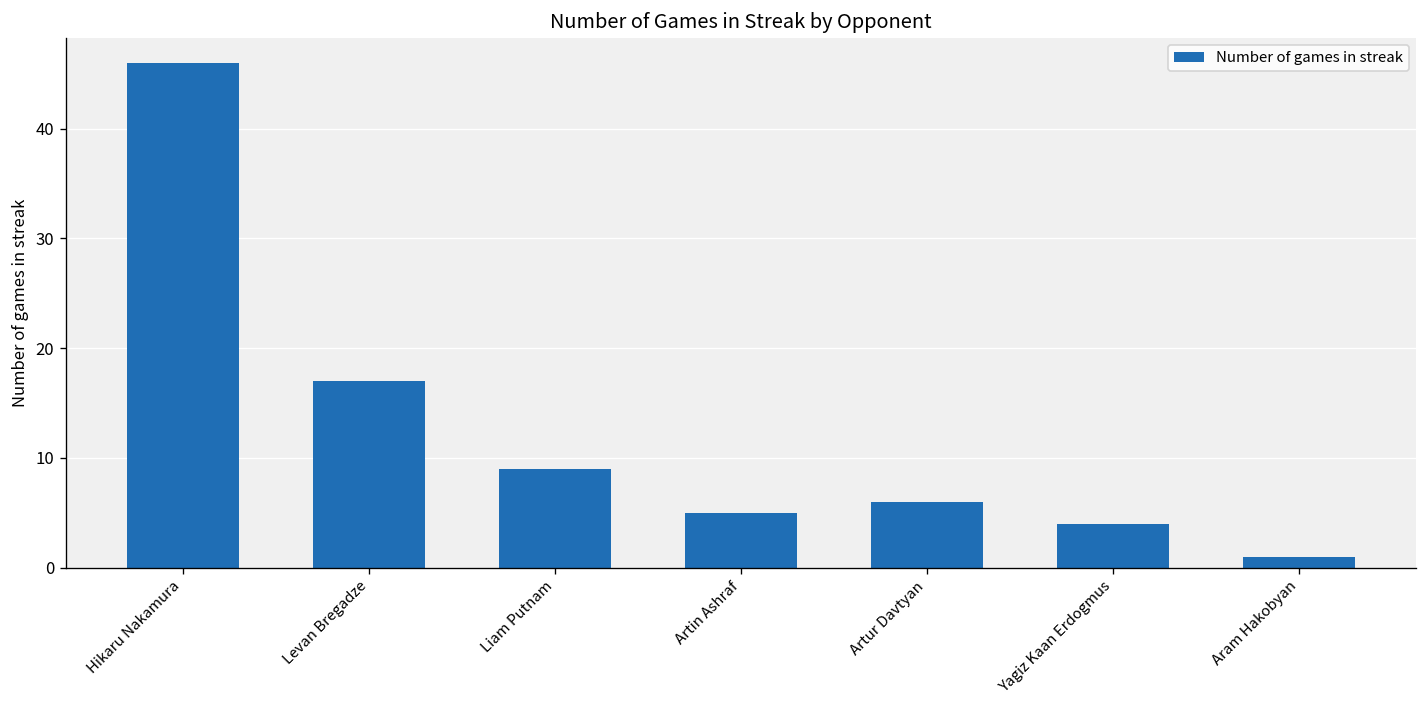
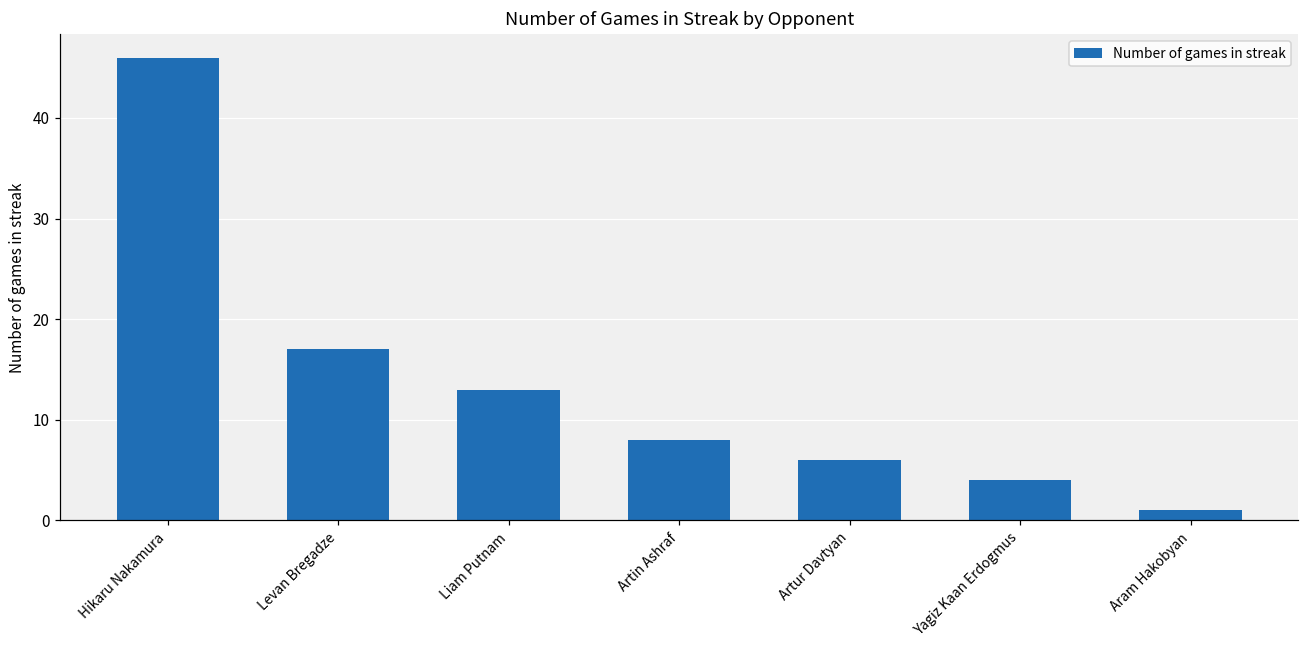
  {
    "Hikaru Nakamura": 46,
    "Levan Bregadze": 17,
-   "Liam Putnam": 9,
-   "Artin Ashraf": 5,
+   "Liam Putnam": 13,
+   "Artin Ashraf": 8,
    "Artur Davtyan": 6,
    "Yagiz Kaan Erdogmus": 4,
    "Aram Hakobyan": 1
  }
